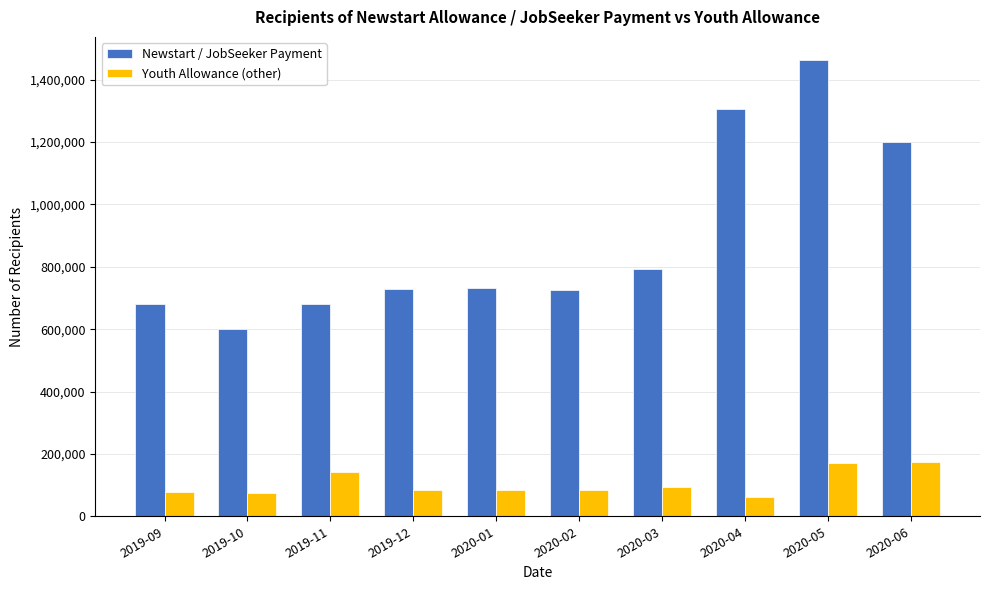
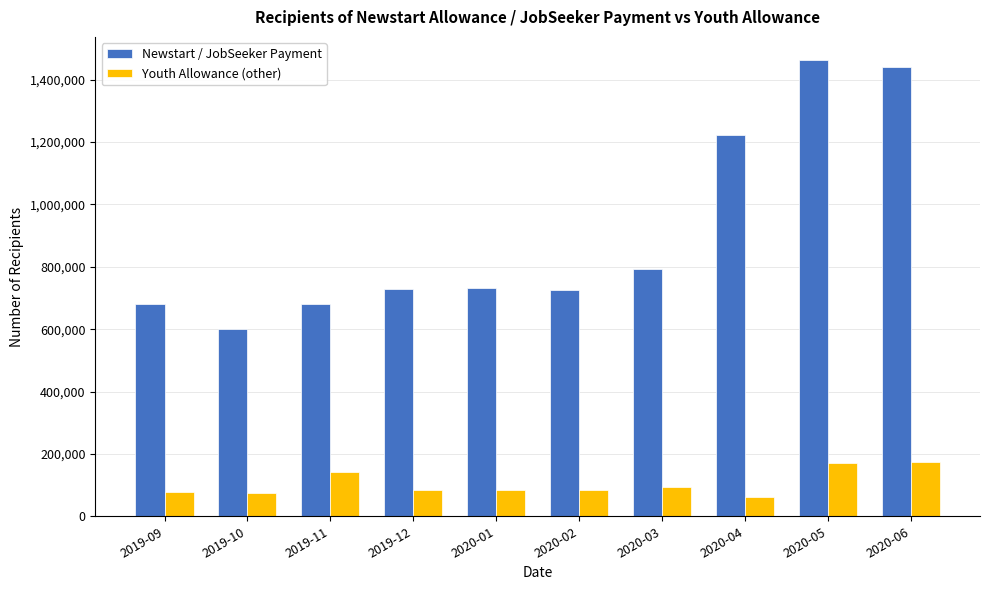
  {
    "Newstart / JobSeeker Payment": {
      "2019-09": "680,000",
      "2019-10": "600,000",
      "2019-11": "680,000",
      "2019-12": "730,000",
      "2020-01": "730,000",
      "2020-02": "720,000",
      "2020-03": "790,000",
-     "2020-04": "1,310,000",
+     "2020-04": "1,220,000",
      "2020-05": "1,460,000",
-     "2020-06": "1,200,000"
+     "2020-06": "1,440,000"
    },
    "Youth Allowance (other)": {
      "2019-09": "80,000",
      "2019-10": "70,000",
      "2019-11": "140,000",
      "2019-12": "90,000",
      "2020-01": "80,000",
      "2020-02": "90,000",
      "2020-03": "90,000",
      "2020-04": "60,000",
      "2020-05": "170,000",
      "2020-06": "170,000"
    }
  }
